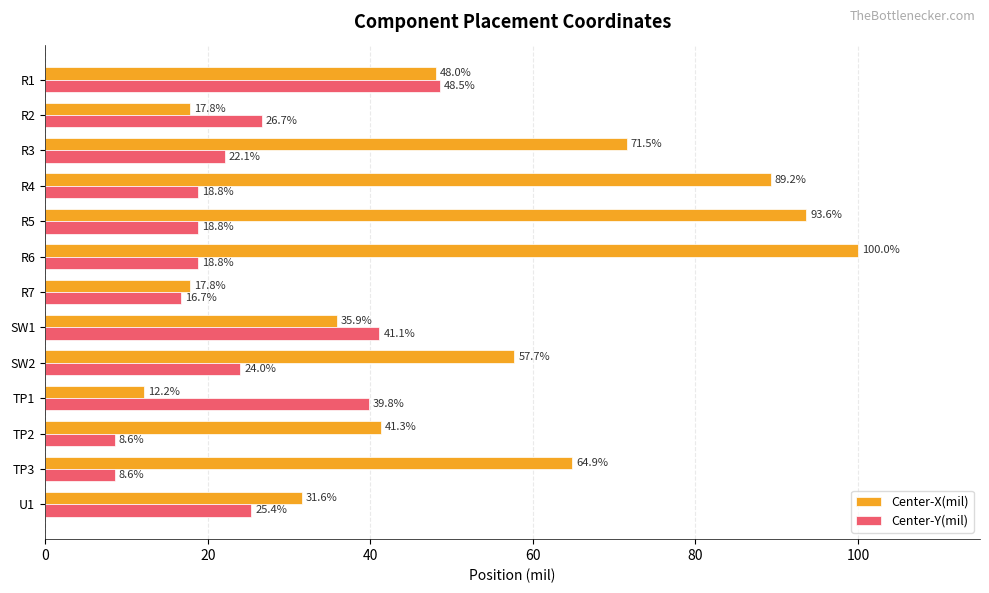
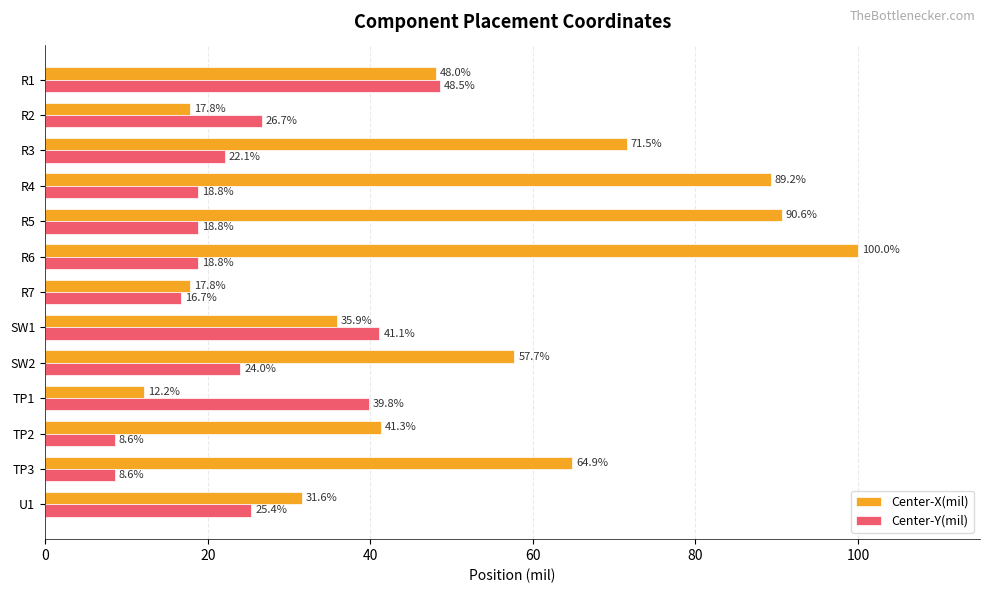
  {
    "Center-X(mil)": {
      "R1": "48.0%",
      "R2": "17.8%",
      "R3": "71.5%",
      "R4": "89.2%",
-     "R5": "93.6%",
+     "R5": "90.6%",
      "R6": "100.0%",
      "R7": "17.8%",
      "SW1": "35.9%",
      "SW2": "57.7%",
      "TP1": "12.2%",
      "TP2": "41.3%",
      "TP3": "64.9%",
      "U1": "31.6%"
    },
    "Center-Y(mil)": {
      "R1": "48.5%",
      "R2": "26.7%",
      "R3": "22.1%",
      "R4": "18.8%",
      "R5": "18.8%",
      "R6": "18.8%",
      "R7": "16.7%",
      "SW1": "41.1%",
      "SW2": "24.0%",
      "TP1": "39.8%",
      "TP2": "8.6%",
      "TP3": "8.6%",
      "U1": "25.4%"
    }
  }
